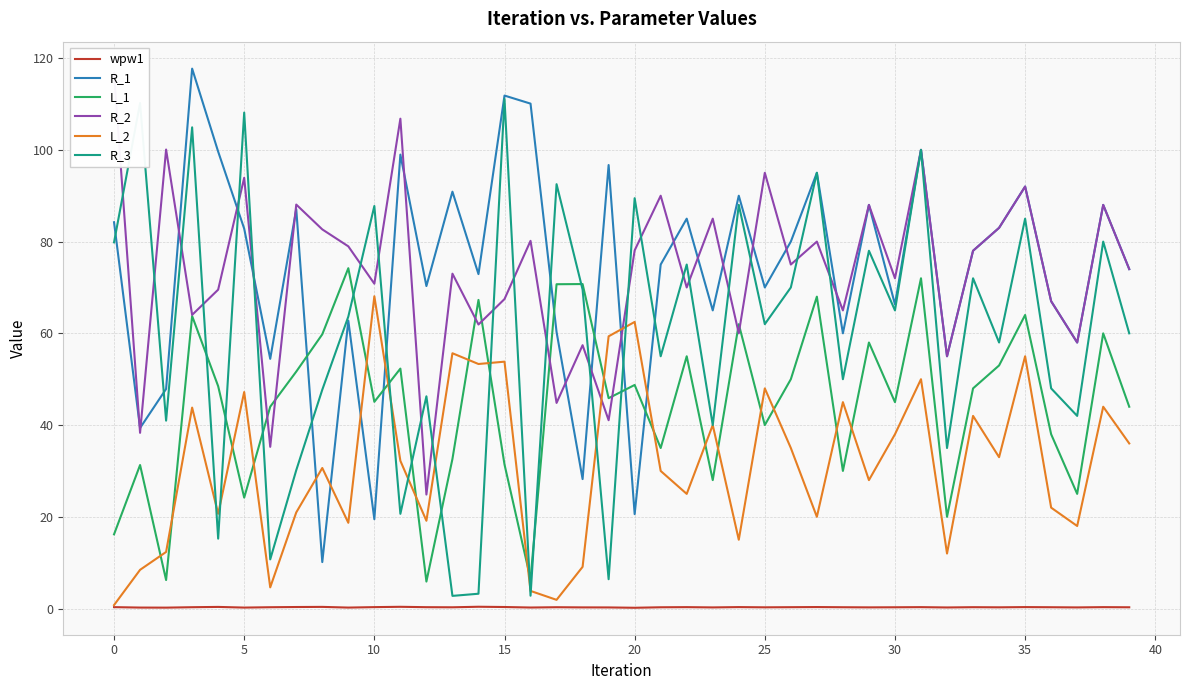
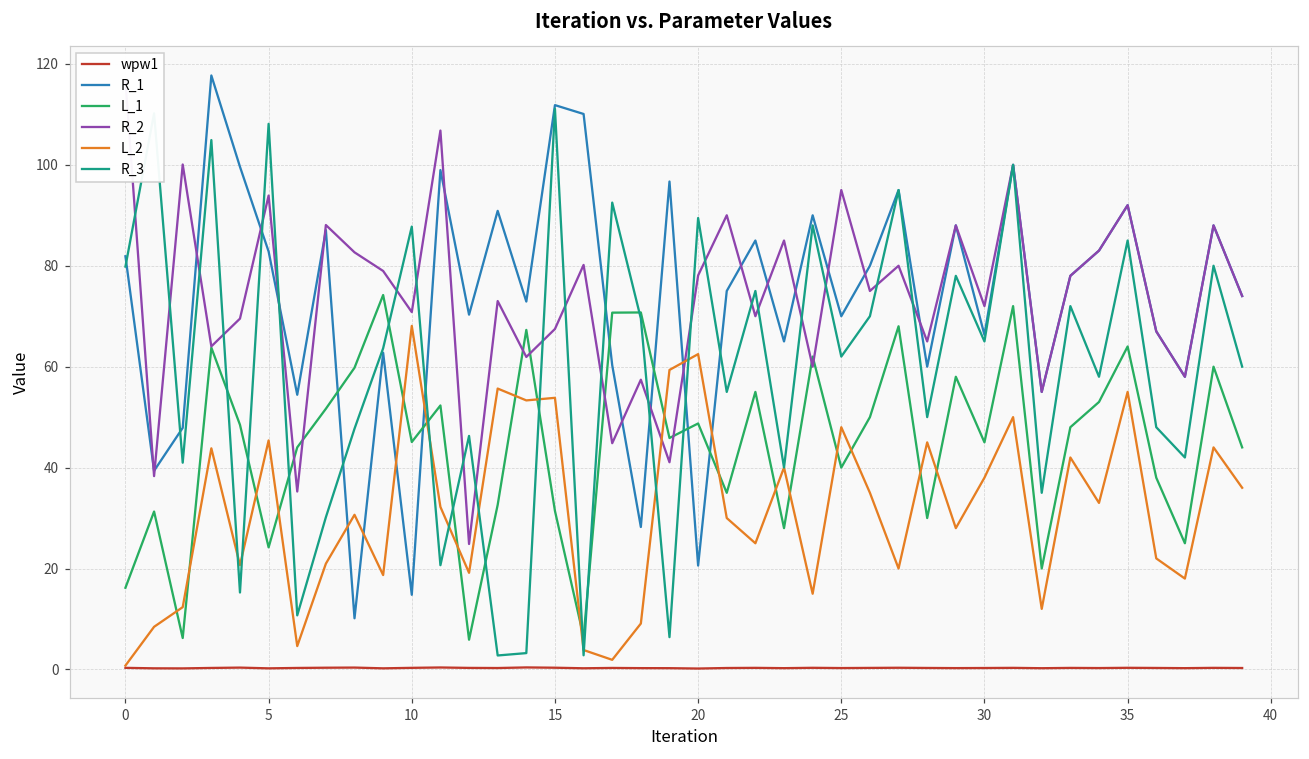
  {
    "wpw1": {
      "5": 0,
      "10": 0,
      "15": 0,
      "20": 0,
      "25": 0,
      "30": 0,
      "35": 0
    },
    "R_1": {
-     "0": 84,
+     "0": 82,
      "5": 83,
-     "10": 19,
+     "10": 15,
      "15": 112,
      "20": 21,
      "25": 70,
      "30": 66
    },
    "R_2": {
      "5": 94,
      "10": 71,
      "15": 67,
      "20": 78,
      "25": 95,
      "30": 72
    },
    "L_2": {
-     "5": 47,
+     "5": 45,
      "10": 68,
      "15": 54,
      "20": 62,
      "25": 48,
      "30": 38,
      "35": 55
    }
  }
